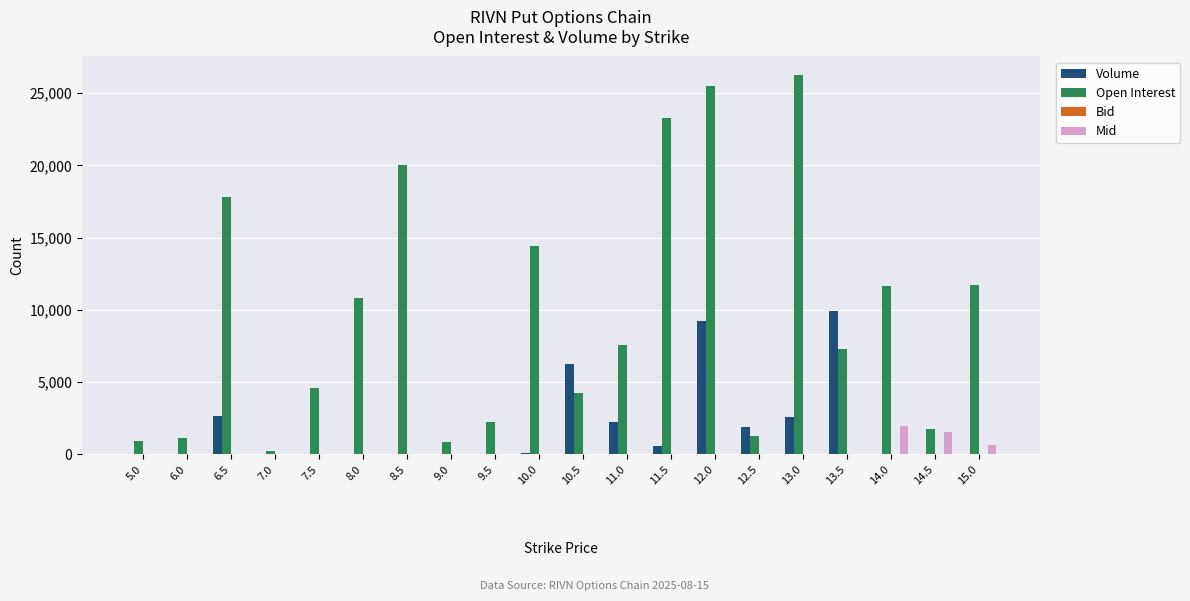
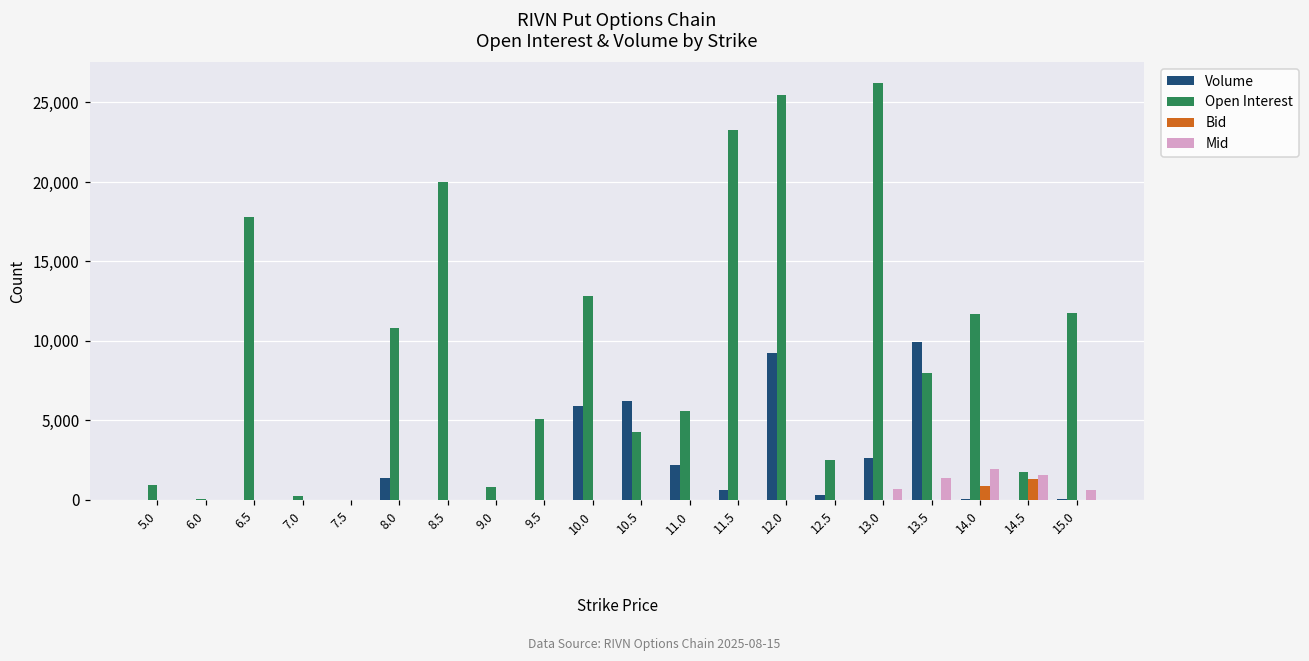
  {
    "Volume": {
      "6.0": "0",
-     "6.5": "2,700",
+     "6.5": "0",
      "7.0": "0",
      "7.5": "0",
-     "8.0": "0",
+     "8.0": "1,400",
      "8.5": "0",
      "9.5": "0",
-     "10.0": "100",
+     "10.0": "5,900",
      "10.5": "6,200",
      "11.0": "2,200",
      "11.5": "600",
      "12.0": "9,200",
-     "12.5": "1,900",
+     "12.5": "300",
      "13.0": "2,600",
      "13.5": "9,900",
      "14.5": "0"
    },
    "Open Interest": {
      "5.0": "900",
-     "6.0": "1,100",
+     "6.0": "0",
      "6.5": "17,800",
      "7.0": "300",
-     "7.5": "4,600",
+     "7.5": "0",
      "8.0": "10,800",
      "8.5": "20,000",
      "9.0": "800",
-     "9.5": "2,200",
-     "10.0": "14,400",
+     "9.5": "5,100",
+     "10.0": "12,800",
      "10.5": "4,200",
-     "11.0": "7,500",
+     "11.0": "5,600",
      "11.5": "23,300",
      "12.0": "25,500",
-     "12.5": "1,300",
+     "12.5": "2,500",
      "13.0": "26,200",
-     "13.5": "7,300",
+     "13.5": "8,000",
      "14.0": "11,700",
      "14.5": "1,800",
      "15.0": "11,700"
    },
    "Bid": {
      "5.0": "0",
      "6.0": "0",
      "6.5": "0",
      "7.0": "0",
      "7.5": "0",
      "8.0": "0",
      "8.5": "0",
      "9.0": "0",
      "9.5": "0",
      "10.0": "0",
      "10.5": "0",
      "11.0": "0",
-     "14.0": "0",
-     "14.5": "0"
+     "14.0": "800",
+     "14.5": "1,300"
    },
    "Mid": {
-     "13.0": "0",
-     "13.5": "0",
+     "13.0": "700",
+     "13.5": "1,400",
      "14.0": "1,900",
      "14.5": "1,500",
      "15.0": "600"
    }
  }
